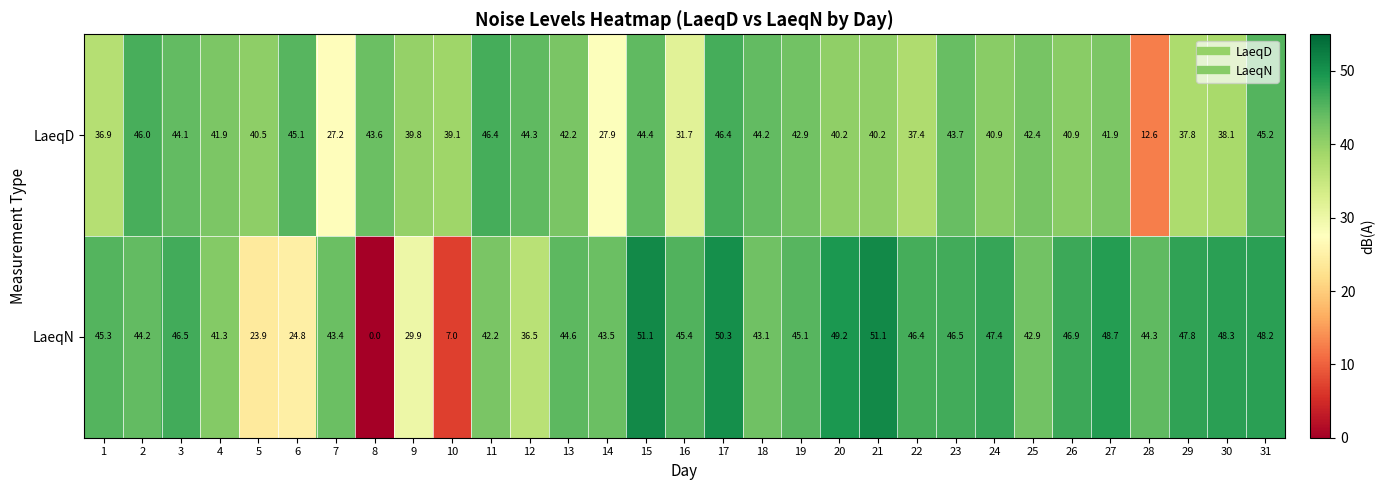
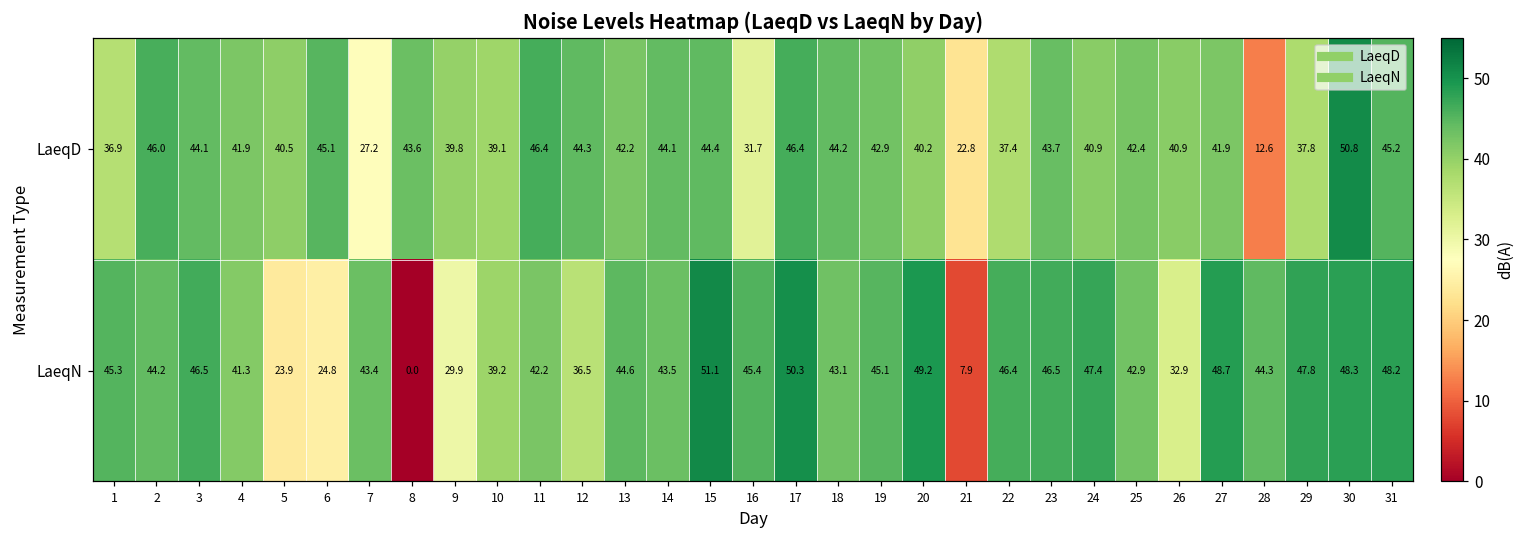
  {
    "LaeqD": {
      "1": 36.9,
      "2": 46.0,
      "3": 44.1,
      "4": 41.9,
      "5": 40.5,
      "6": 45.1,
      "7": 27.2,
      "8": 43.6,
      "9": 39.8,
      "10": 39.1,
      "11": 46.4,
      "12": 44.3,
      "13": 42.2,
-     "14": 27.9,
+     "14": 44.1,
      "15": 44.4,
      "16": 31.7,
      "17": 46.4,
      "18": 44.2,
      "19": 42.9,
      "20": 40.2,
-     "21": 40.2,
+     "21": 22.8,
      "22": 37.4,
      "23": 43.7,
      "24": 40.9,
      "25": 42.4,
      "26": 40.9,
      "27": 41.9,
      "28": 12.6,
      "29": 37.8,
-     "30": 38.1,
+     "30": 50.8,
      "31": 45.2
    },
    "LaeqN": {
      "1": 45.3,
      "2": 44.2,
      "3": 46.5,
      "4": 41.3,
      "5": 23.9,
      "6": 24.8,
      "7": 43.4,
      "8": 0.0,
      "9": 29.9,
-     "10": 7.0,
+     "10": 39.2,
      "11": 42.2,
      "12": 36.5,
      "13": 44.6,
      "14": 43.5,
      "15": 51.1,
      "16": 45.4,
      "17": 50.3,
      "18": 43.1,
      "19": 45.1,
      "20": 49.2,
-     "21": 51.1,
+     "21": 7.9,
      "22": 46.4,
      "23": 46.5,
      "24": 47.4,
      "25": 42.9,
-     "26": 46.9,
+     "26": 32.9,
      "27": 48.7,
      "28": 44.3,
      "29": 47.8,
      "30": 48.3,
      "31": 48.2
    }
  }
